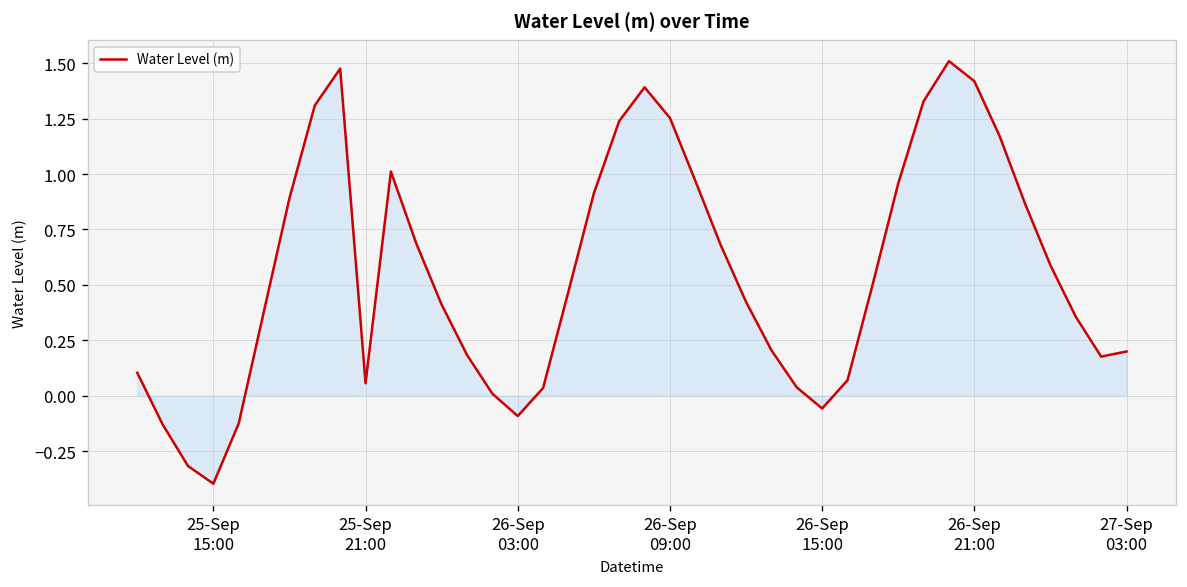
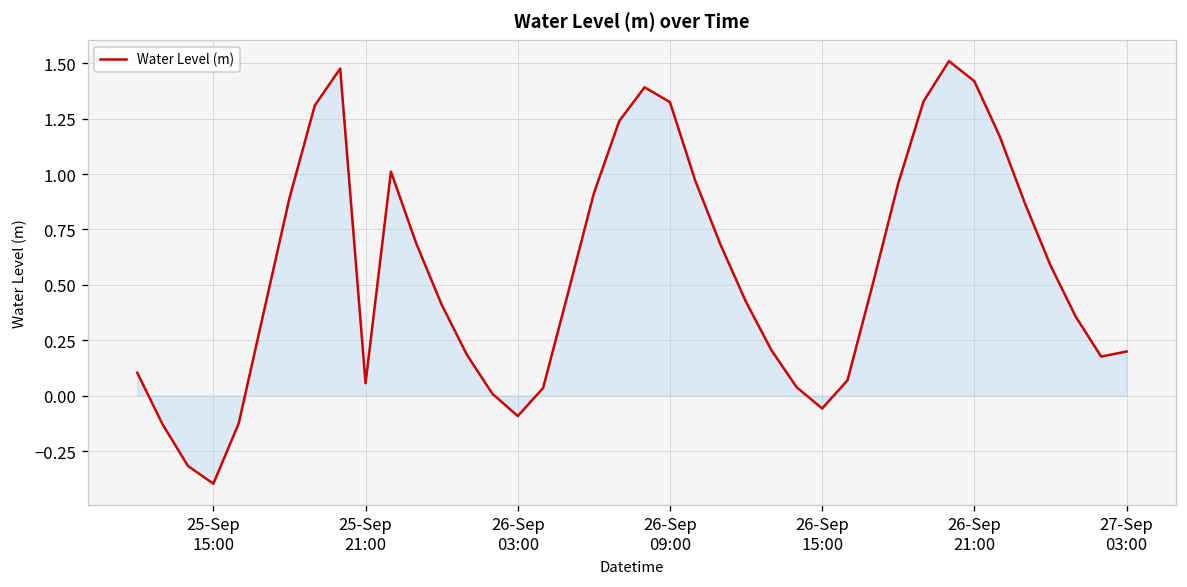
  {
    "Water Level (m)": {
      "25-Sep 15:00": -0.40,
      "26-Sep 03:00": -0.09,
-     "26-Sep 09:00": 1.25,
+     "26-Sep 09:00": 1.32,
      "26-Sep 15:00": -0.06
    }
  }
